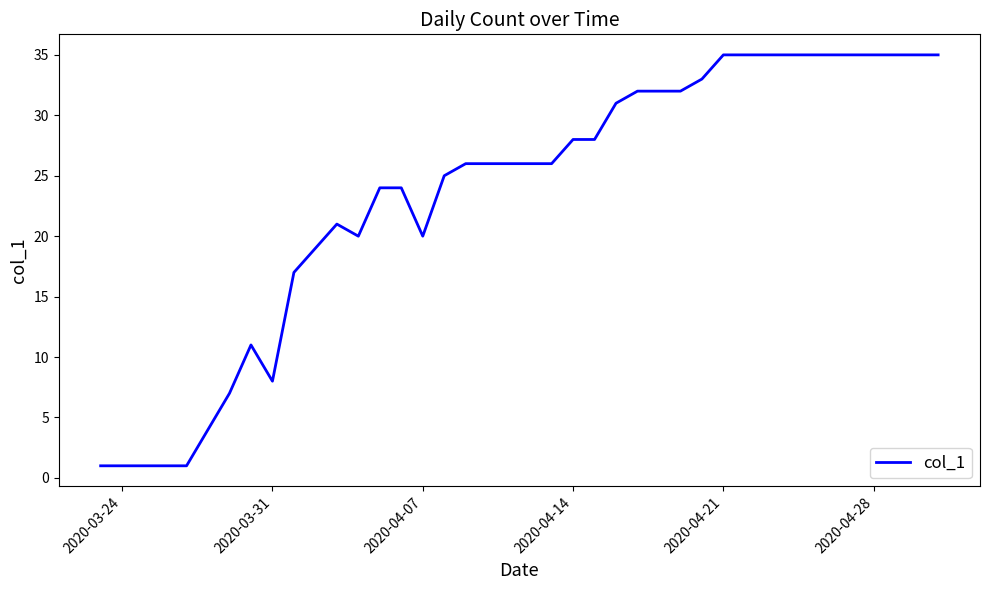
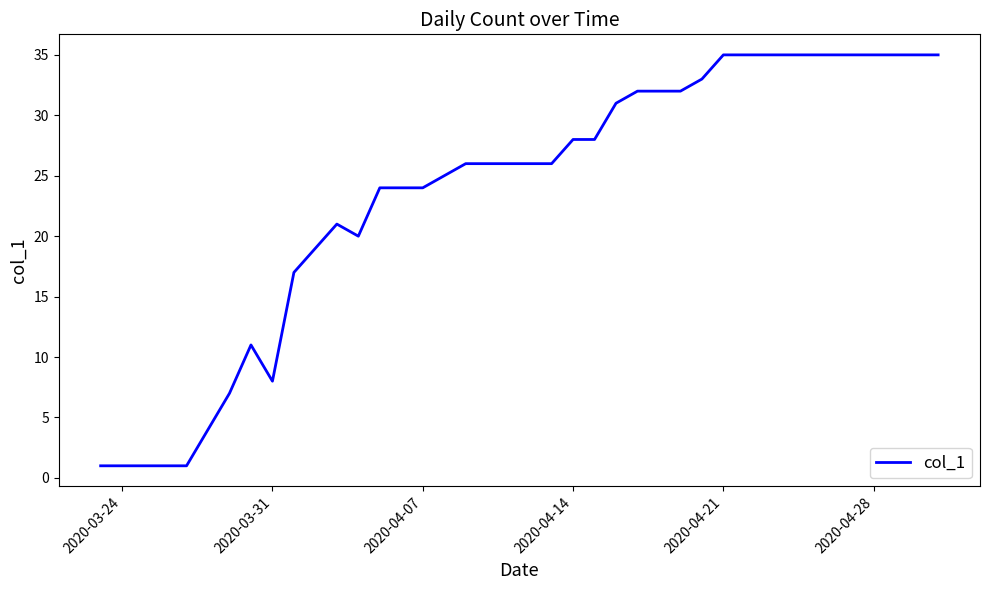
  {
    "2020-03-24": 1,
    "2020-03-31": 8,
-   "2020-04-07": 20,
+   "2020-04-07": 24,
    "2020-04-14": 28,
    "2020-04-21": 35,
    "2020-04-28": 35
  }
